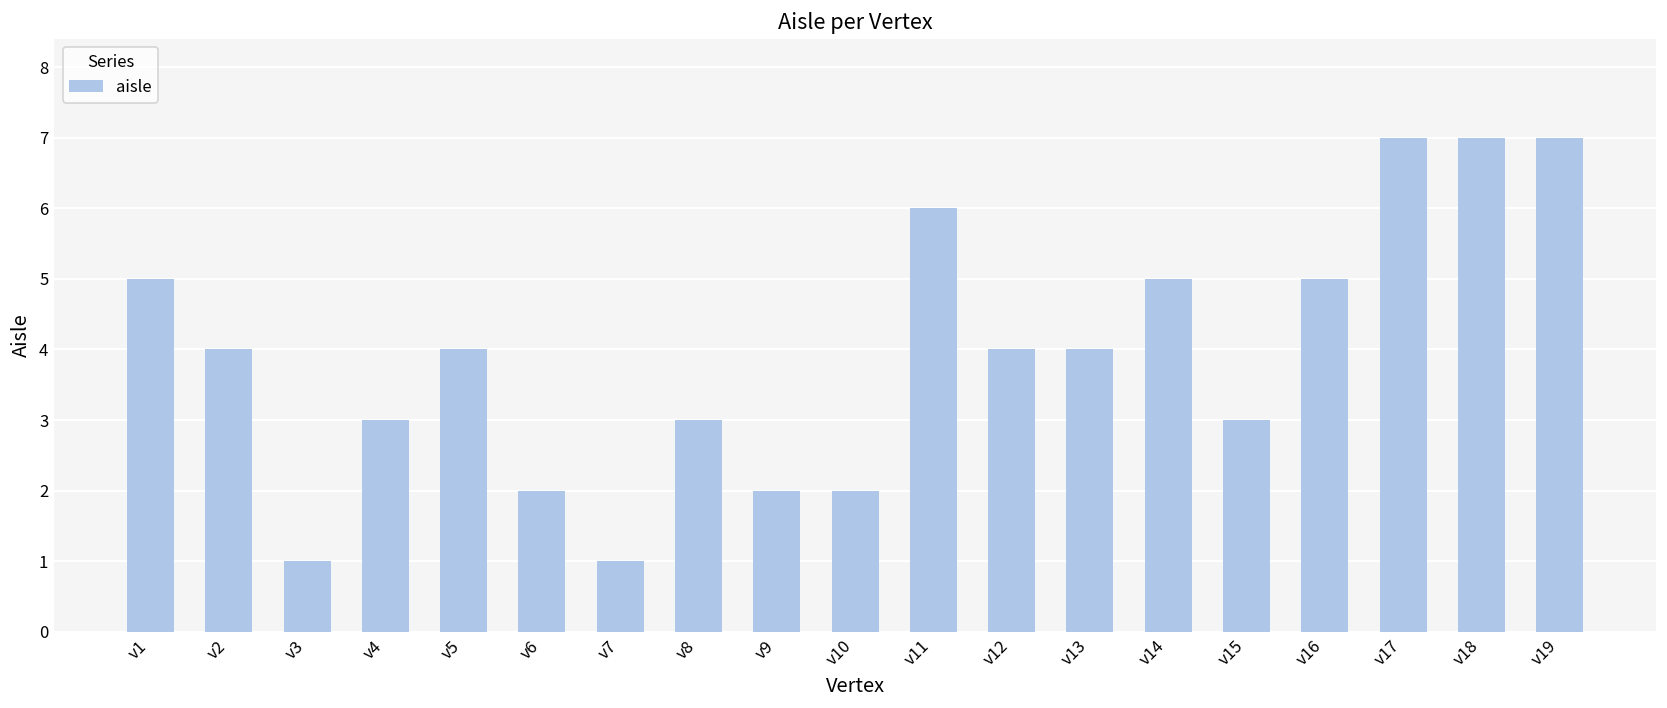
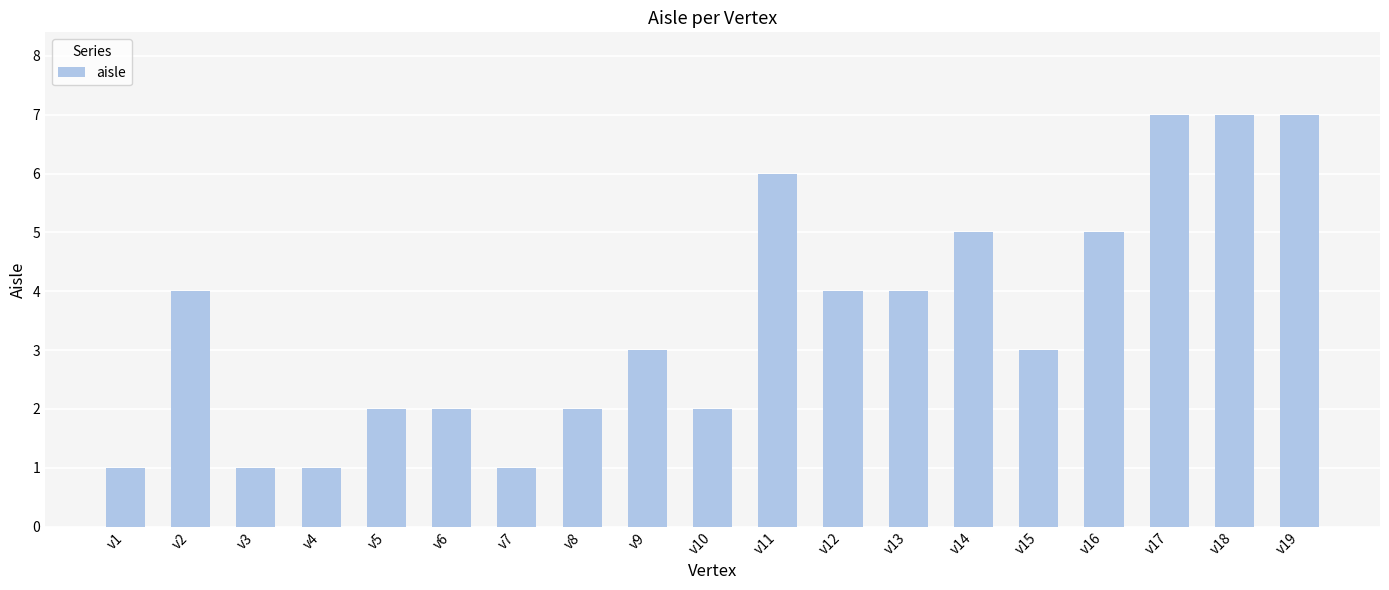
  {
-   "v1": 5,
+   "v1": 1,
    "v2": 4,
    "v3": 1,
-   "v4": 3,
-   "v5": 4,
+   "v4": 1,
+   "v5": 2,
    "v6": 2,
    "v7": 1,
-   "v8": 3,
-   "v9": 2,
+   "v8": 2,
+   "v9": 3,
    "v10": 2,
    "v11": 6,
    "v12": 4,
    "v13": 4,
    "v14": 5,
    "v15": 3,
    "v16": 5,
    "v17": 7,
    "v18": 7,
    "v19": 7
  }
